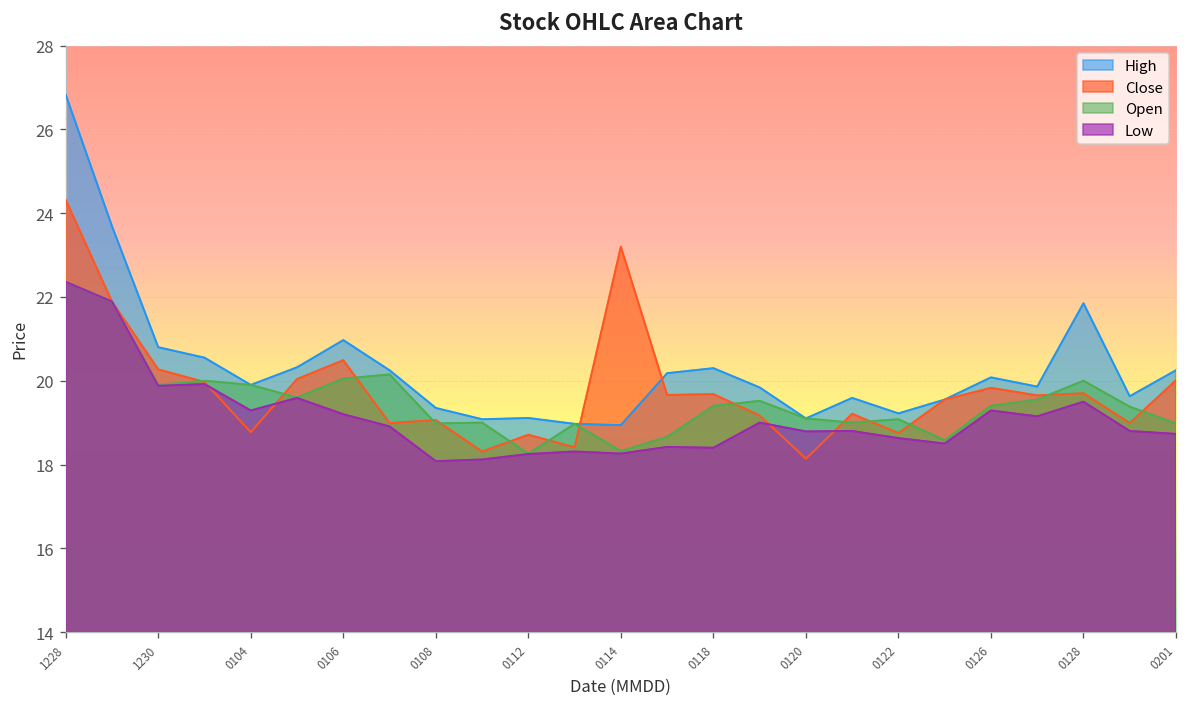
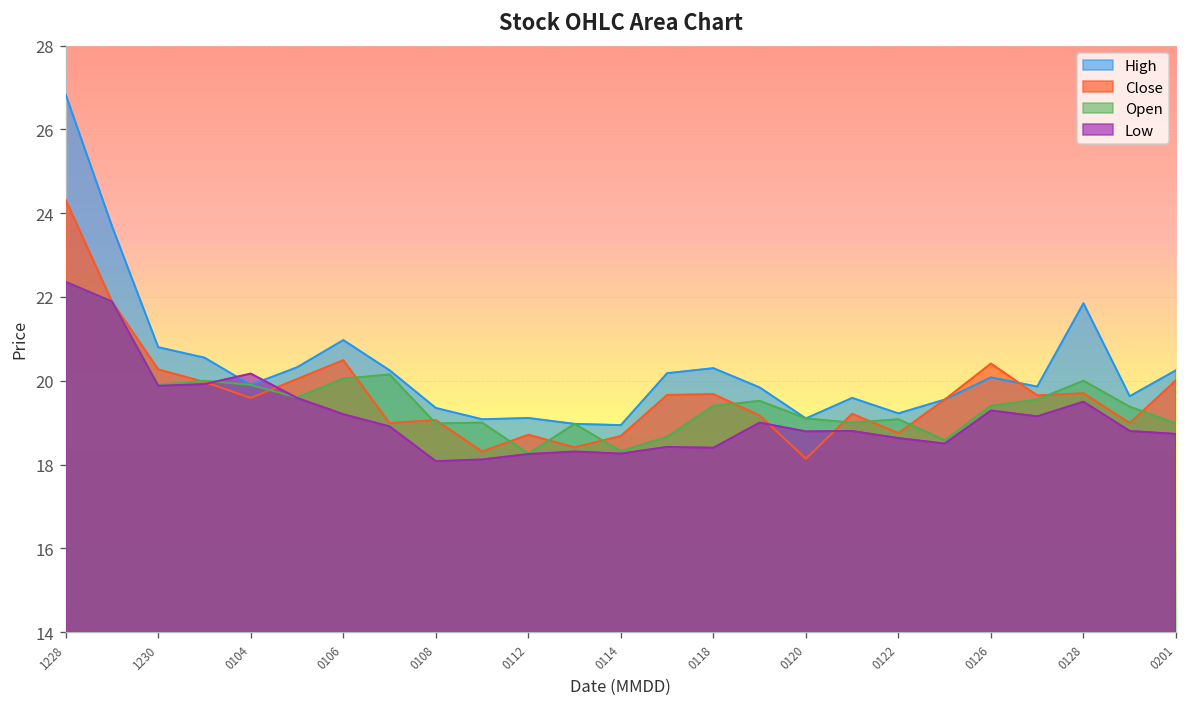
  {
    "High": {
      "1228": 26.8,
      "1230": 20.8,
      "0106": 21.0,
      "0108": 19.4,
      "0112": 19.1,
      "0114": 18.9,
      "0118": 20.3,
      "0122": 19.2,
      "0126": 20.1,
      "0128": 21.9,
      "0201": 20.3
    },
    "Close": {
      "1228": 24.3,
      "1230": 20.3,
-     "0104": 18.8,
+     "0104": 19.6,
      "0106": 20.5,
      "0108": 19.1,
      "0112": 18.7,
-     "0114": 23.2,
+     "0114": 18.7,
      "0118": 19.7,
      "0120": 18.1,
      "0122": 18.8,
-     "0126": 19.8,
+     "0126": 20.4,
      "0128": 19.7,
      "0201": 20.0
    },
    "Open": {
      "0106": 20.1,
      "0108": 19.0,
      "0118": 19.4,
      "0122": 19.1,
      "0126": 19.4,
      "0128": 20.0,
      "0201": 19.0
    },
    "Low": {
-     "0104": 19.3,
+     "0104": 20.2,
      "0106": 19.2,
      "0108": 18.1,
      "0118": 18.4,
      "0120": 18.8,
      "0122": 18.6,
      "0126": 19.3,
      "0128": 19.5,
      "0201": 18.7
    }
  }
